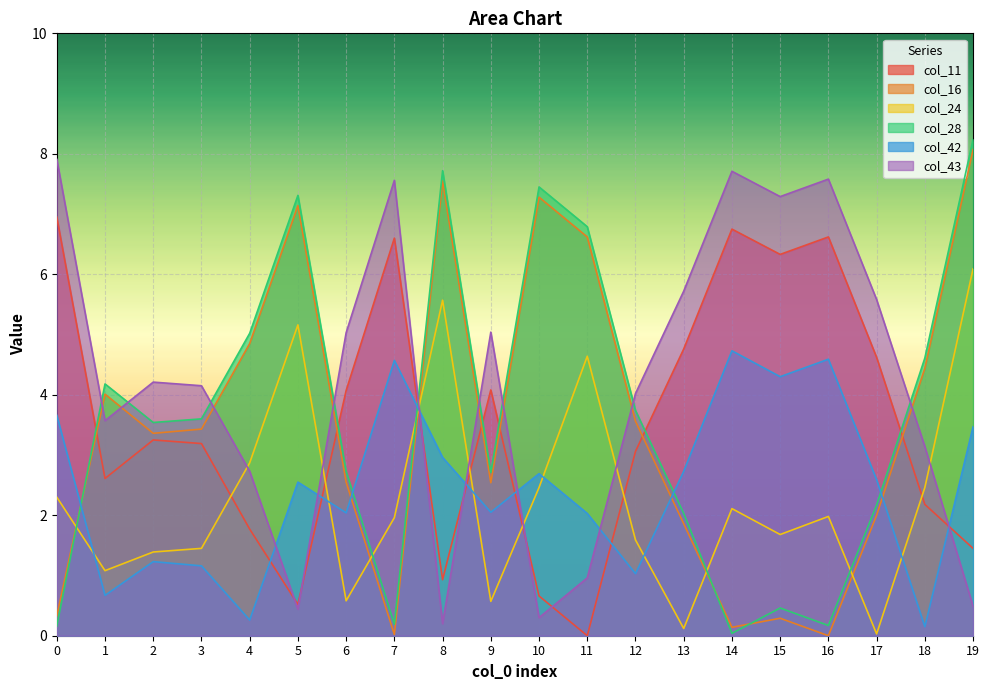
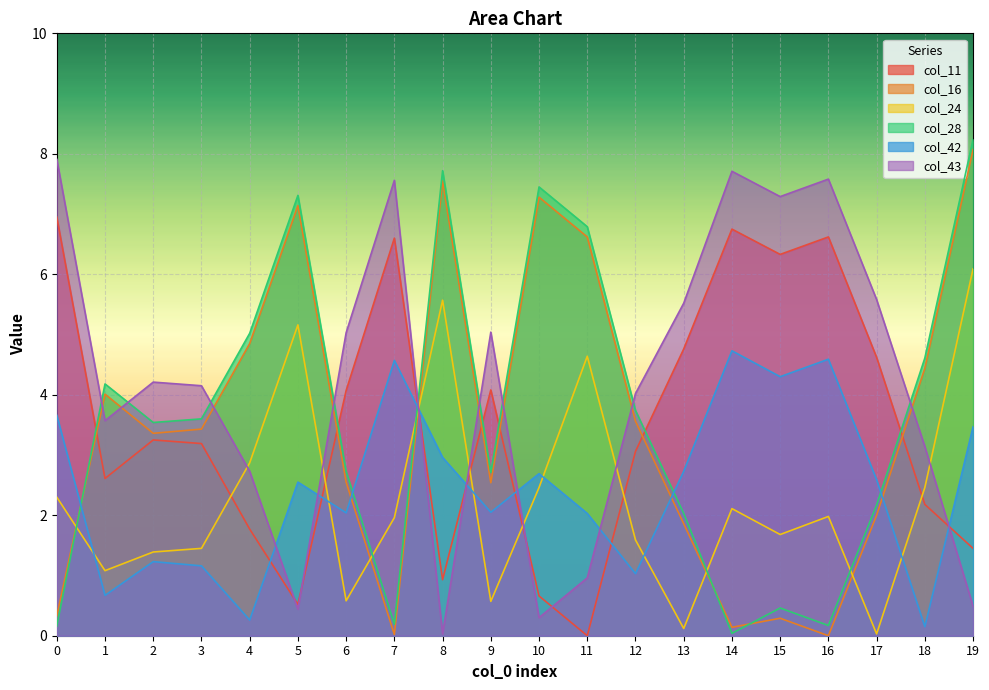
  {
    "col_24": {
      "0": 2.3,
      "1": 1.1,
      "2": 1.4,
      "3": 1.5,
      "4": 2.9,
      "5": 5.2,
      "6": 0.6,
      "7": 2.0,
      "8": 5.6,
      "9": 0.6,
      "10": 2.5,
      "11": 4.6,
      "12": 1.6,
      "13": 0.1,
      "14": 2.1,
      "15": 1.7,
      "16": 2.0,
      "17": 0.0,
      "18": 2.5,
      "19": 6.1
    },
    "col_28": {
      "0": 0.2,
      "1": 4.2,
      "2": 3.5,
      "3": 3.6,
      "4": 5.0,
      "5": 7.3,
      "6": 2.7,
      "7": 0.2,
      "8": 7.7,
      "9": 2.7,
      "10": 7.5,
      "11": 6.8,
      "12": 3.7,
      "13": 2.0,
      "14": 0.0,
      "15": 0.5,
      "16": 0.2,
      "17": 2.2,
      "18": 4.6,
      "19": 8.2
    },
    "col_42": {
      "0": 3.7,
      "1": 0.7,
      "2": 1.2,
      "3": 1.2,
      "4": 0.3,
      "5": 2.6,
      "6": 2.0,
      "7": 4.6,
      "8": 3.0,
      "9": 2.1,
      "10": 2.7,
      "11": 2.0,
      "12": 1.0,
      "13": 2.7,
      "14": 4.7,
      "15": 4.3,
      "16": 4.6,
      "17": 2.6,
      "18": 0.2,
      "19": 3.5
    },
    "col_43": {
      "0": 7.9,
      "1": 3.6,
      "2": 4.2,
      "3": 4.2,
      "4": 2.7,
      "5": 0.4,
      "6": 5.0,
      "7": 7.6,
-     "8": 0.2,
+     "8": 0.0,
      "9": 5.0,
      "10": 0.3,
      "11": 1.0,
      "12": 4.0,
-     "13": 5.7,
+     "13": 5.5,
      "14": 7.7,
      "15": 7.3,
      "16": 7.6,
      "17": 5.6,
      "18": 3.1,
      "19": 0.5
    }
  }
